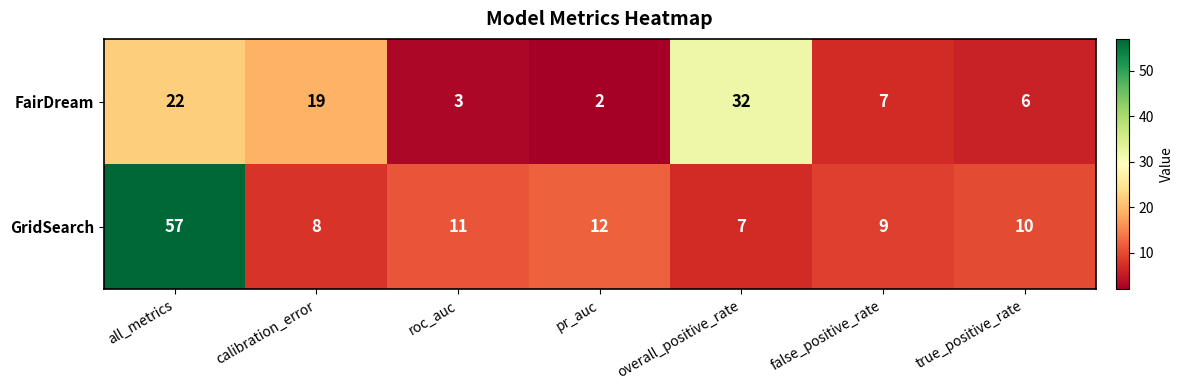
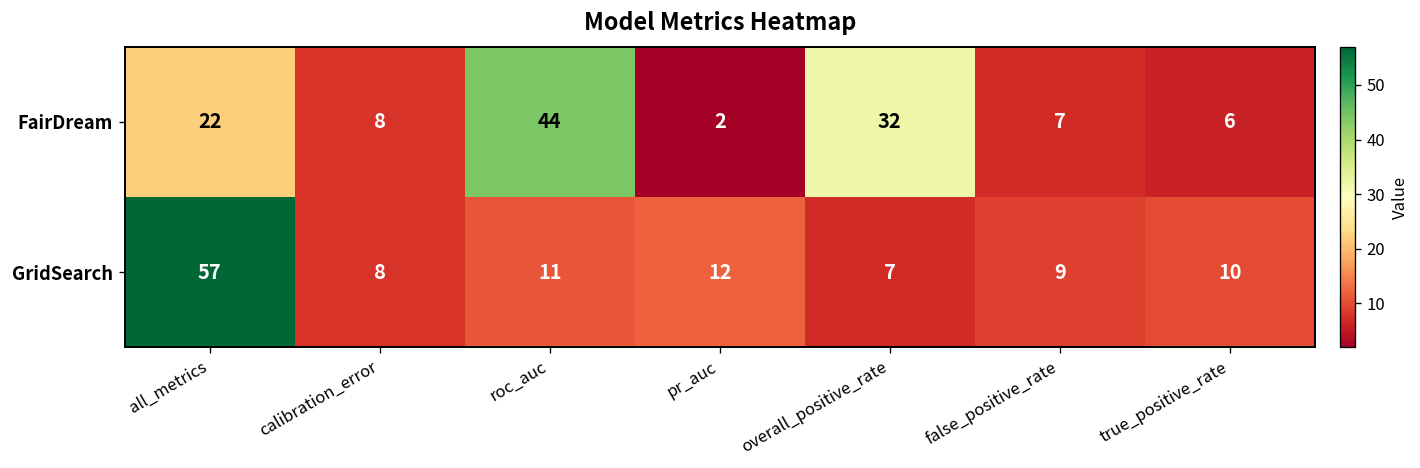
  {
    "FairDream": {
      "all_metrics": 22,
-     "calibration_error": 19,
-     "roc_auc": 3,
+     "calibration_error": 8,
+     "roc_auc": 44,
      "pr_auc": 2,
      "overall_positive_rate": 32,
      "false_positive_rate": 7,
      "true_positive_rate": 6
    },
    "GridSearch": {
      "all_metrics": 57,
      "calibration_error": 8,
      "roc_auc": 11,
      "pr_auc": 12,
      "overall_positive_rate": 7,
      "false_positive_rate": 9,
      "true_positive_rate": 10
    }
  }
